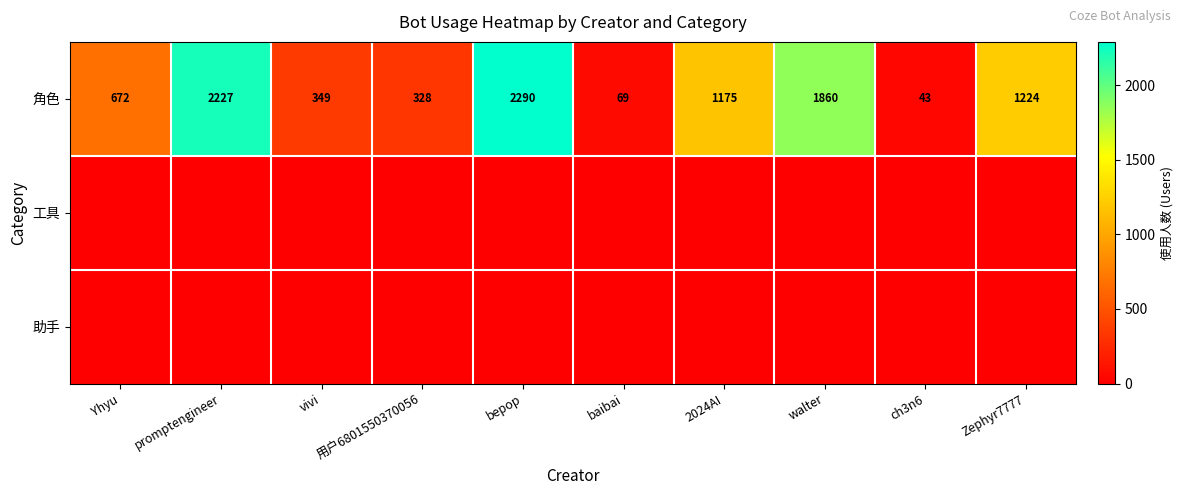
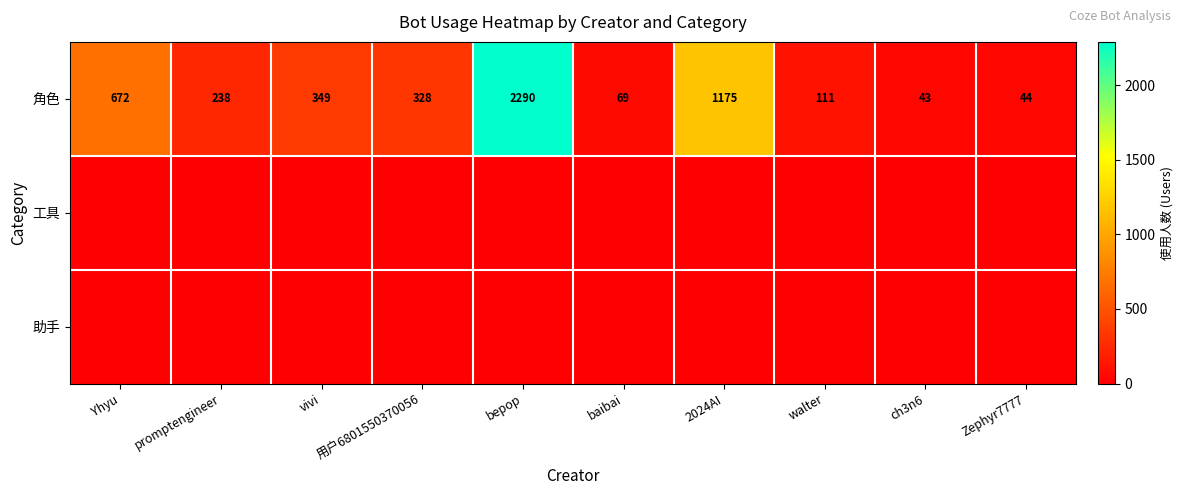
  {
    "角色": {
      "Yhyu": 672,
-     "promptengineer": 2227,
+     "promptengineer": 238,
      "vivi": 349,
      "用户6801550370056": 328,
      "bepop": 2290,
      "baibai": 69,
      "2024AI": 1175,
-     "walter": 1860,
+     "walter": 111,
      "ch3n6": 43,
-     "Zephyr7777": 1224
+     "Zephyr7777": 44
    }
  }
